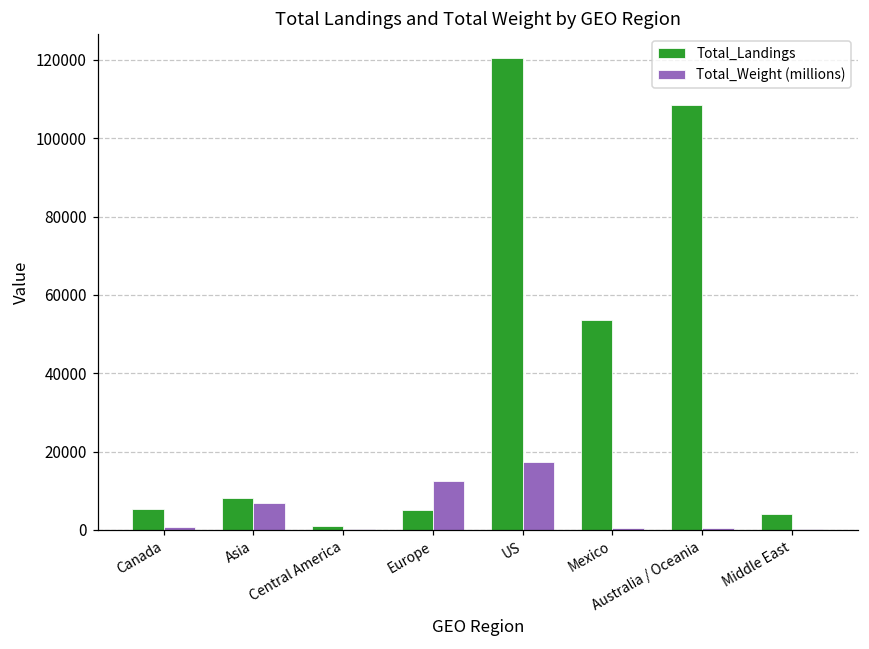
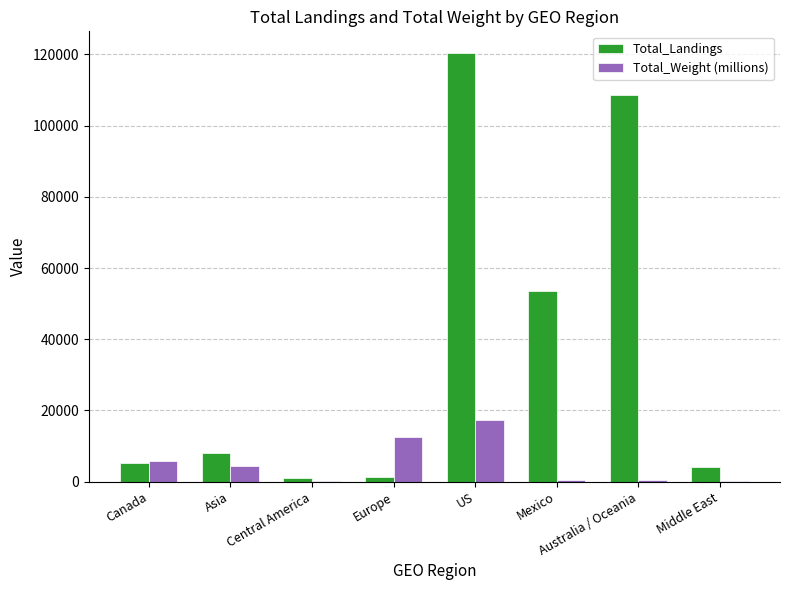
  {
    "Total_Landings": {
      "Canada": 5000,
      "Asia": 8000,
      "Central America": 1000,
-     "Europe": 5000,
+     "Europe": 1000,
      "US": 120000,
      "Mexico": 54000,
      "Australia / Oceania": 109000,
      "Middle East": 4000
    },
    "Total_Weight (millions)": {
-     "Canada": 1000,
-     "Asia": 7000,
+     "Canada": 6000,
+     "Asia": 4000,
      "Europe": 13000,
      "US": 17000
    }
  }
